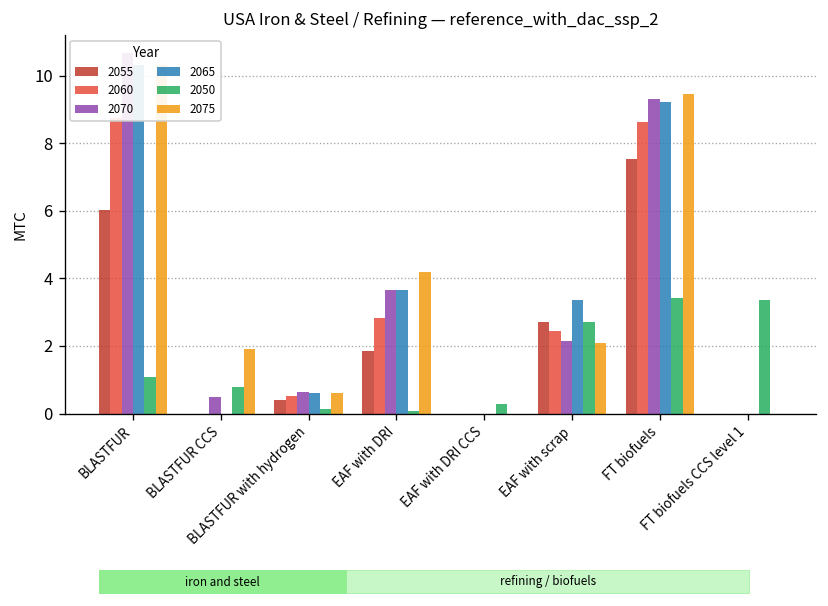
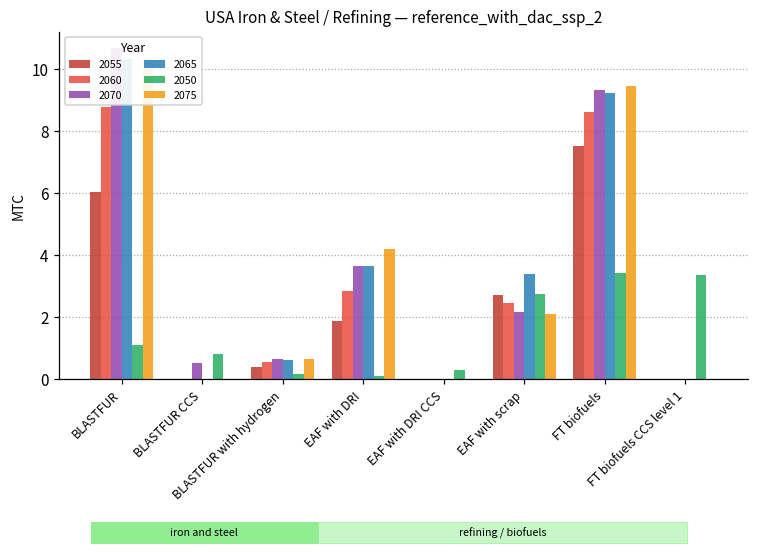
  {
    "2070": {
      "BLASTFUR CCS": 0.5,
      "BLASTFUR with hydrogen": 0.6,
      "EAF with DRI": 3.6,
      "EAF with DRI CCS": 0.0,
      "EAF with scrap": 2.2,
      "FT biofuels": 9.3,
      "FT biofuels CCS level 1": 0.0
    },
    "2065": {
      "BLASTFUR CCS": 0.0,
      "BLASTFUR with hydrogen": 0.6,
      "EAF with DRI": 3.6,
      "EAF with DRI CCS": 0.0,
      "EAF with scrap": 3.4,
      "FT biofuels": 9.2,
      "FT biofuels CCS level 1": 0.0
    },
    "2050": {
      "BLASTFUR": 1.1,
      "BLASTFUR CCS": 0.8,
      "BLASTFUR with hydrogen": 0.1,
      "EAF with DRI CCS": 0.3,
      "EAF with scrap": 2.7,
      "FT biofuels": 3.4,
      "FT biofuels CCS level 1": 3.4
    },
    "2075": {
-     "BLASTFUR CCS": 1.9,
+     "BLASTFUR CCS": 0.0,
      "BLASTFUR with hydrogen": 0.6,
      "EAF with DRI": 4.2,
      "EAF with DRI CCS": 0.0,
      "EAF with scrap": 2.1,
      "FT biofuels": 9.5,
      "FT biofuels CCS level 1": 0.0
    }
  }
